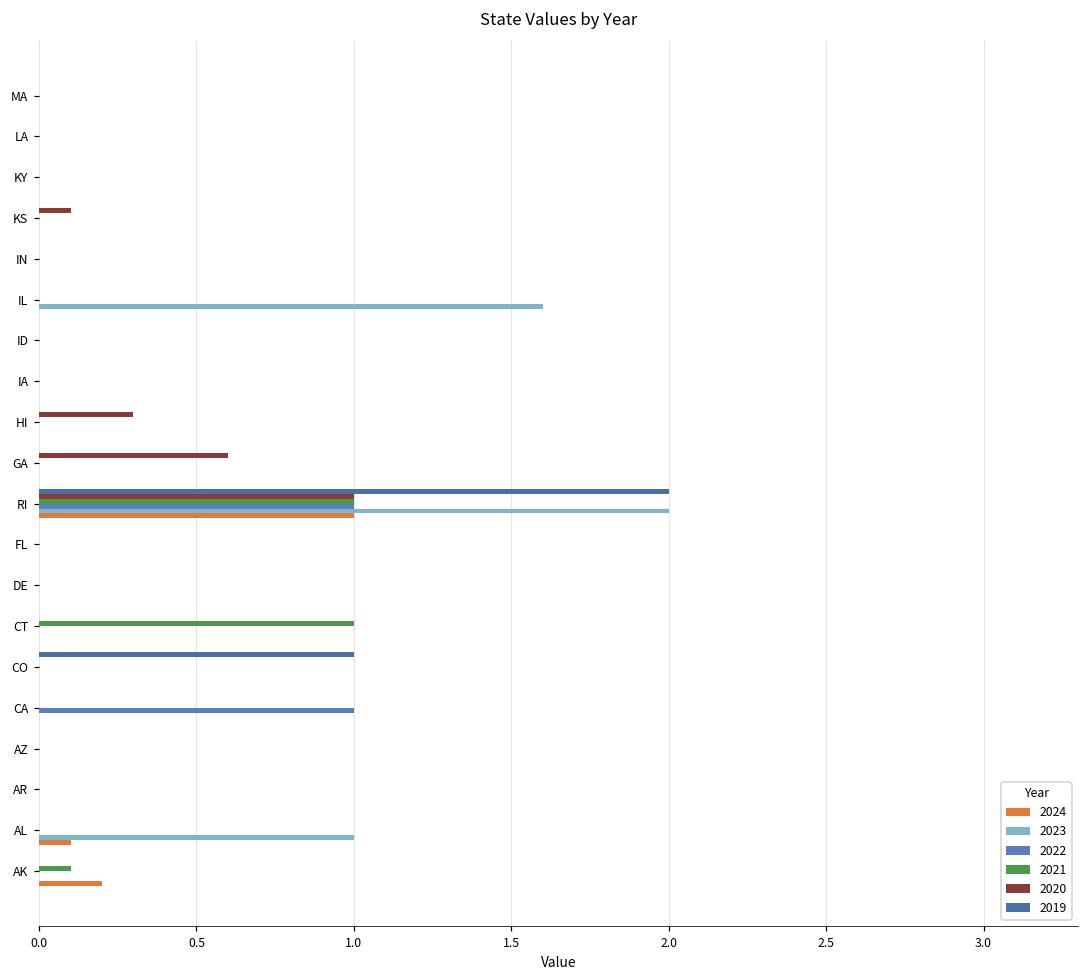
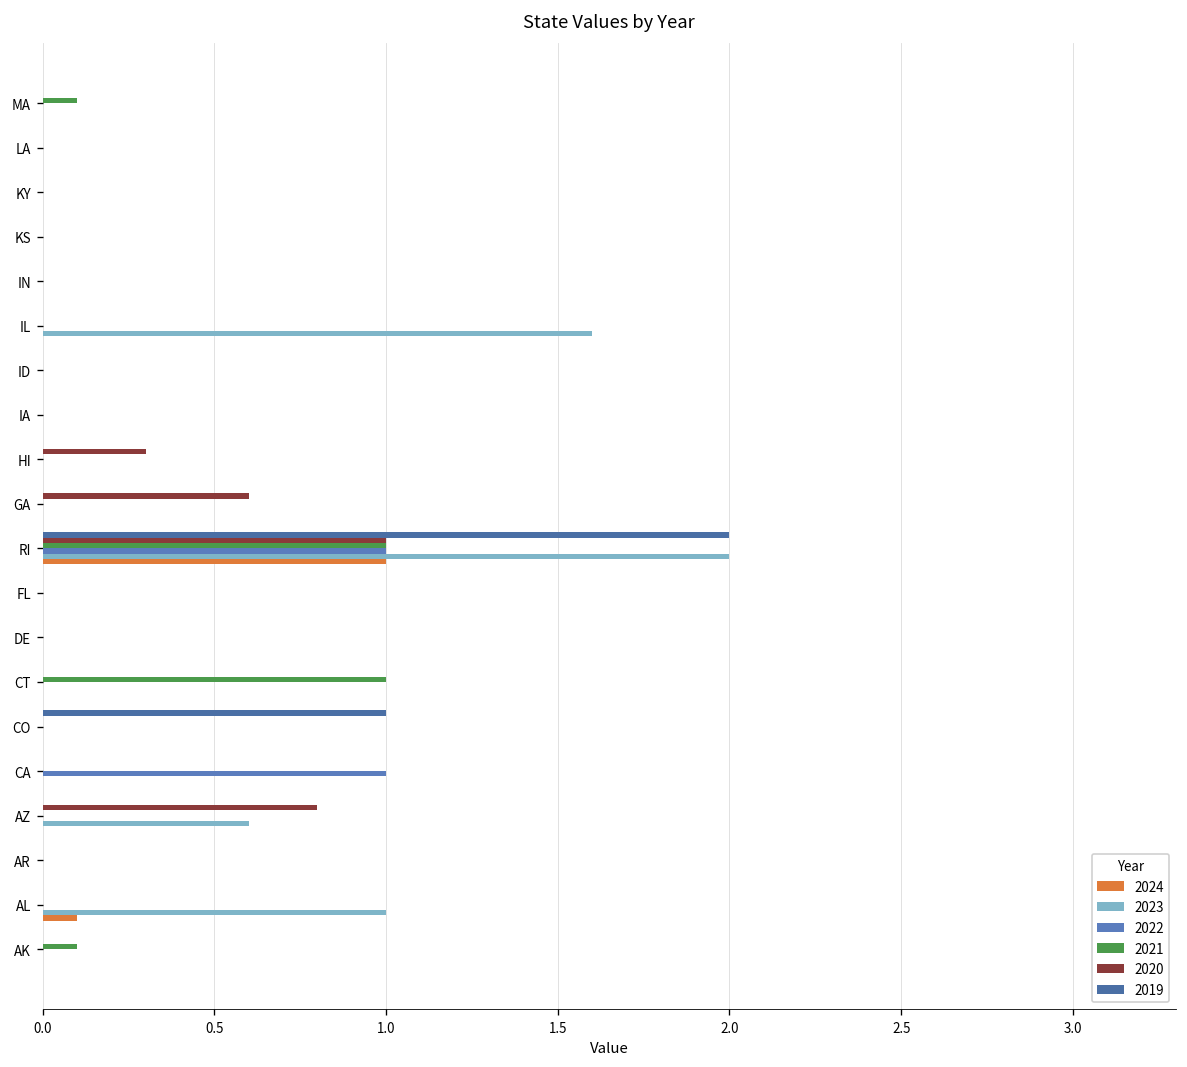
  {
    "2024": {
      "MA": 0.0,
      "LA": 0.0,
      "KY": 0.0,
      "KS": 0.0,
      "IN": 0.0,
      "IL": 0.0,
      "ID": 0.0,
      "IA": 0.0,
      "HI": 0.0,
      "GA": 0.0,
      "RI": 1.0,
      "FL": 0.0,
      "DE": 0.0,
      "CT": 0.0,
      "CO": 0.0,
      "CA": 0.0,
      "AZ": 0.0,
      "AR": 0.0,
      "AL": 0.1,
-     "AK": 0.2
+     "AK": 0.0
    },
    "2023": {
      "MA": 0.0,
      "LA": 0.0,
      "KY": 0.0,
      "KS": 0.0,
      "IN": 0.0,
      "IL": 1.6,
      "ID": 0.0,
      "IA": 0.0,
      "HI": 0.0,
      "GA": 0.0,
      "RI": 2.0,
      "FL": 0.0,
      "DE": 0.0,
      "CT": 0.0,
      "CO": 0.0,
      "CA": 0.0,
-     "AZ": 0.0,
+     "AZ": 0.6,
      "AR": 0.0,
      "AL": 1.0,
      "AK": 0.0
    },
    "2021": {
-     "MA": 0.0,
+     "MA": 0.1,
      "LA": 0.0,
      "KY": 0.0,
      "KS": 0.0,
      "IN": 0.0,
      "IL": 0.0,
      "ID": 0.0,
      "IA": 0.0,
      "HI": 0.0,
      "GA": 0.0,
      "RI": 1.0,
      "FL": 0.0,
      "DE": 0.0,
      "CT": 1.0,
      "CO": 0.0,
      "CA": 0.0,
      "AZ": 0.0,
      "AR": 0.0,
      "AL": 0.0,
      "AK": 0.1
    },
    "2020": {
      "MA": 0.0,
      "LA": 0.0,
      "KY": 0.0,
-     "KS": 0.1,
+     "KS": 0.0,
      "IN": 0.0,
      "IL": 0.0,
      "ID": 0.0,
      "IA": 0.0,
      "HI": 0.3,
      "GA": 0.6,
      "RI": 1.0,
      "FL": 0.0,
      "DE": 0.0,
      "CT": 0.0,
      "CO": 0.0,
      "CA": 0.0,
-     "AZ": 0.0,
+     "AZ": 0.8,
      "AR": 0.0,
      "AL": 0.0,
      "AK": 0.0
    }
  }
